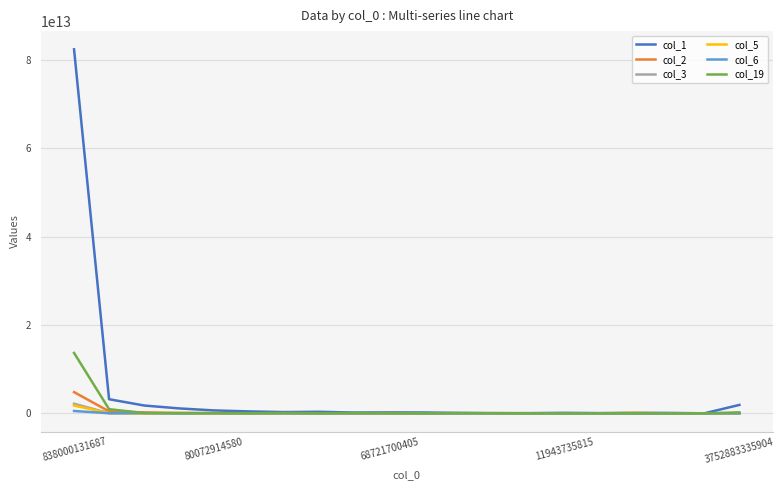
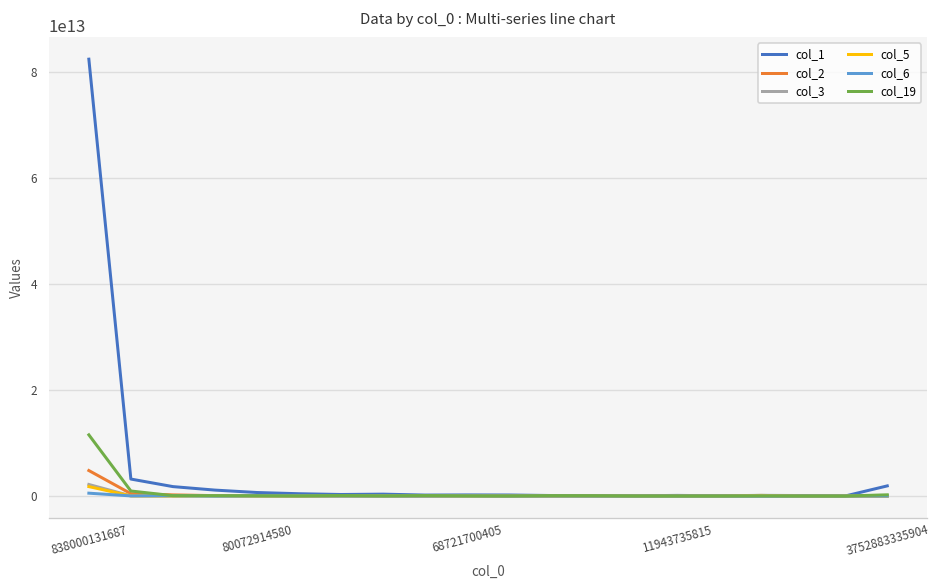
  {
    "col_2": {
      "838000131687": 5000000000000
    },
    "col_19": {
-     "838000131687": 14000000000000
+     "838000131687": 12000000000000
    }
  }
